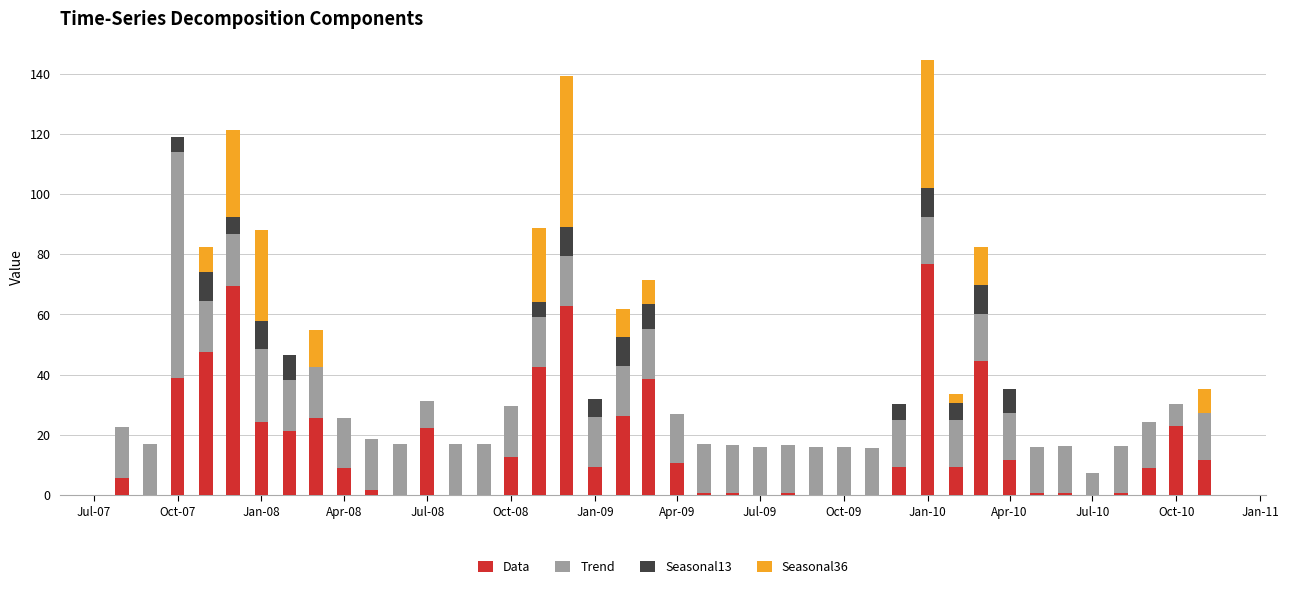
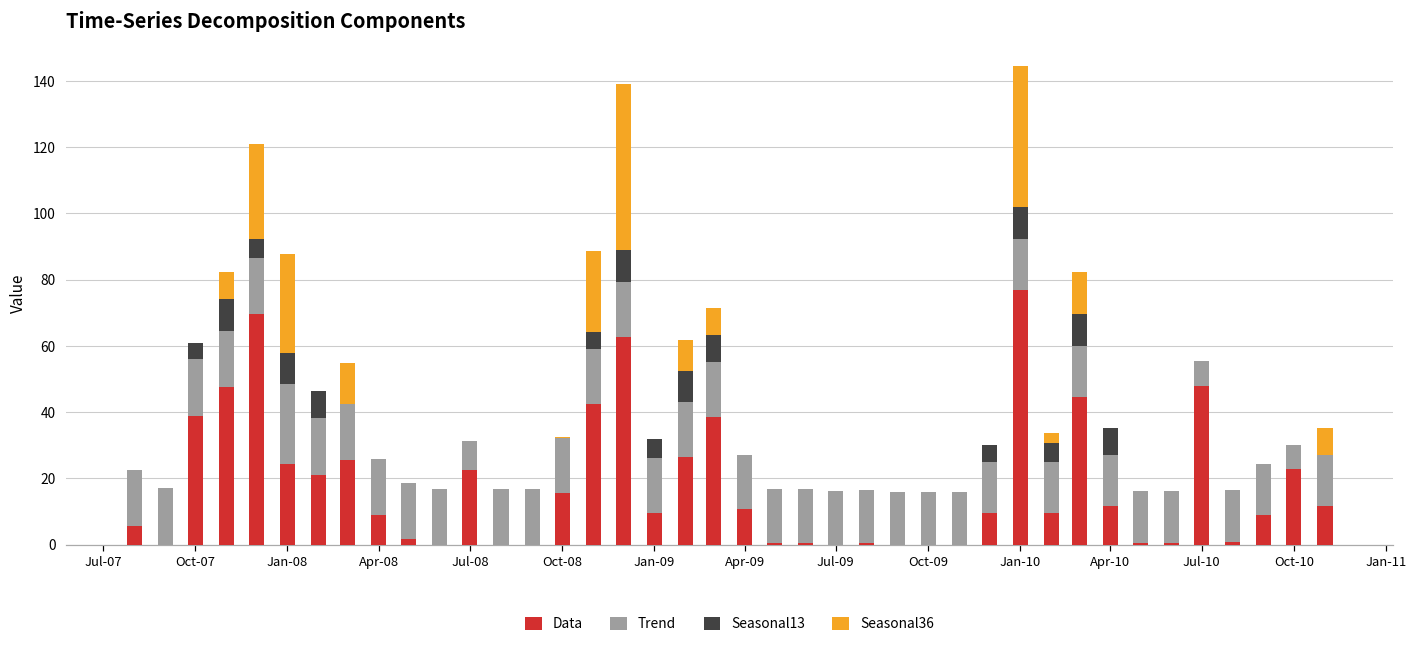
  {
    "Data": {
      "Oct-07": 39,
      "Jan-08": 24,
      "Apr-08": 9,
      "Jul-08": 22,
-     "Oct-08": 13,
+     "Oct-08": 15,
      "Jan-09": 9,
      "Apr-09": 11,
      "Jul-09": 0,
      "Oct-09": 0,
      "Jan-10": 77,
      "Apr-10": 12,
-     "Jul-10": 0,
+     "Jul-10": 48,
      "Oct-10": 23
    },
    "Trend": {
-     "Oct-07": 75,
+     "Oct-07": 17,
      "Jan-08": 24,
      "Apr-08": 17,
      "Jul-08": 9,
      "Oct-08": 17,
      "Jan-09": 17,
      "Apr-09": 16,
      "Jul-09": 16,
      "Oct-09": 16,
      "Jan-10": 16,
      "Apr-10": 16,
      "Jul-10": 7,
      "Oct-10": 7
    },
    "Seasonal13": {
      "Oct-07": 5,
      "Jan-08": 10,
      "Apr-08": 0,
      "Jul-08": 0,
      "Oct-08": 0,
      "Jan-09": 6,
      "Apr-09": 0,
      "Jul-09": 0,
      "Oct-09": 0,
      "Jan-10": 10,
      "Apr-10": 8,
      "Jul-10": 0,
      "Oct-10": 0
    },
    "Seasonal36": {
      "Oct-07": 0,
      "Jan-08": 30,
      "Apr-08": 0,
      "Jul-08": 0,
      "Jan-09": 0,
      "Apr-09": 0,
      "Jul-09": 0,
      "Oct-09": 0,
      "Jan-10": 42,
      "Apr-10": 0,
      "Jul-10": 0,
      "Oct-10": 0
    }
  }
